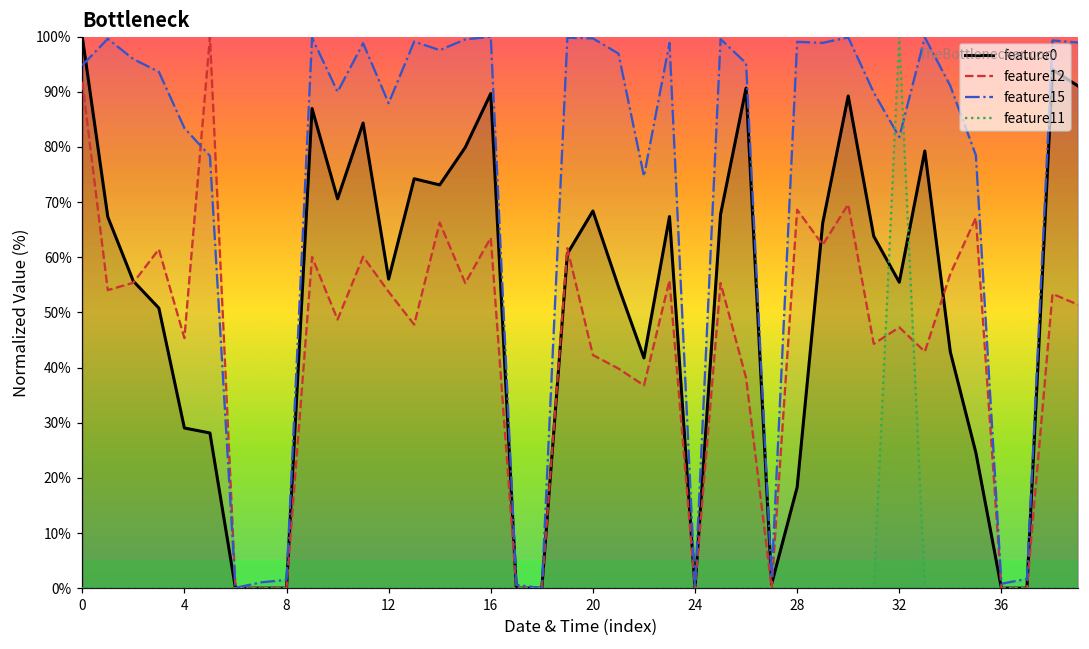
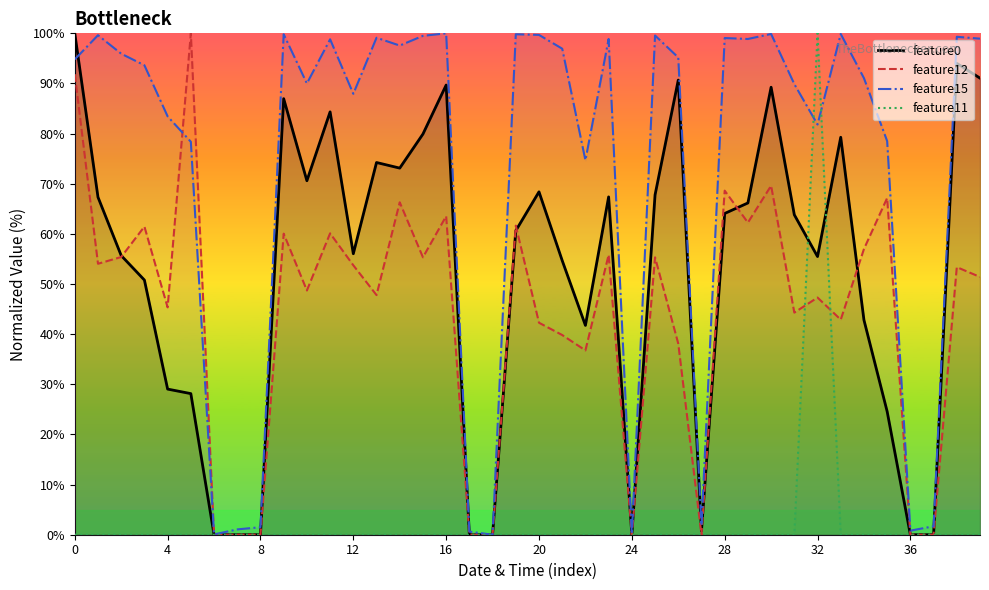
  {
    "feature0": {
      "0": "100%",
      "4": "29%",
      "12": "56%",
      "16": "90%",
      "20": "68%",
-     "28": "18%",
+     "28": "64%",
      "32": "55%"
    },
    "feature12": {
      "0": "92%",
      "4": "45%",
      "12": "54%",
      "16": "64%",
      "20": "42%",
      "28": "69%",
      "32": "47%"
    },
    "feature15": {
      "0": "95%",
      "4": "83%",
      "12": "88%",
      "16": "100%",
      "20": "100%",
      "28": "99%",
      "32": "82%"
    },
    "feature11": {
      "32": "100%"
    }
  }
